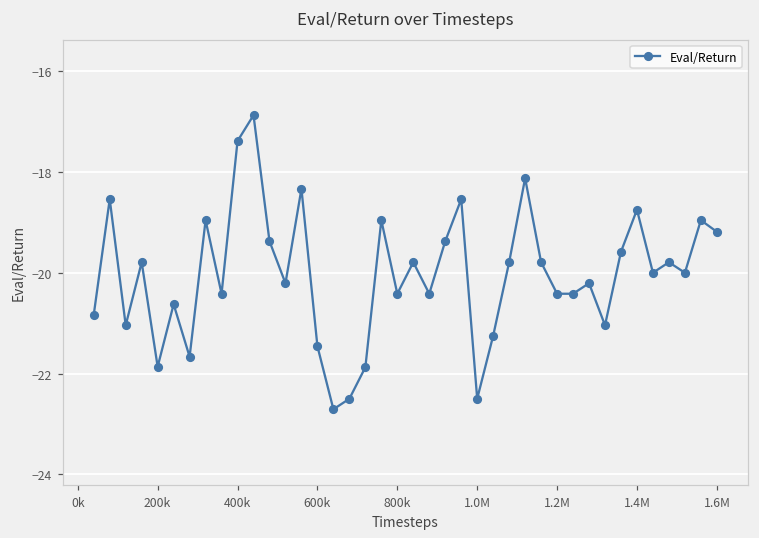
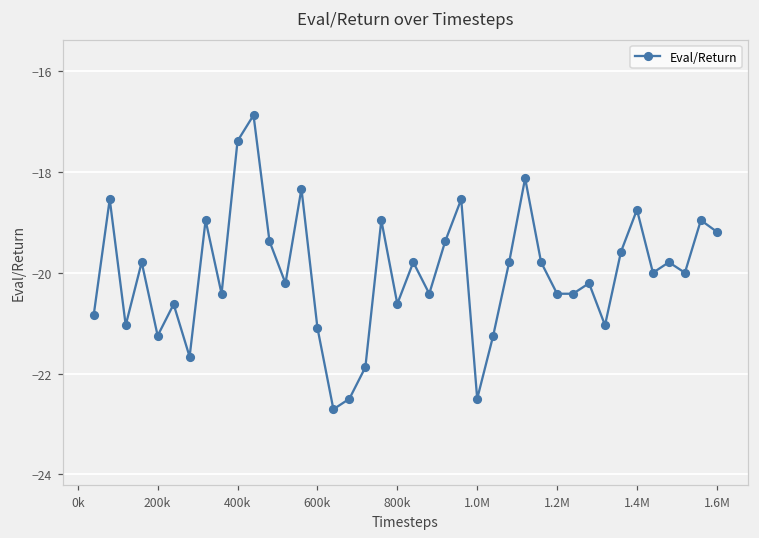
  {
-   "200k": -21.9,
+   "200k": -21.3,
    "400k": -17.4,
-   "600k": -21.5,
-   "800k": -20.4,
+   "600k": -21.1,
+   "800k": -20.6,
    "1.0M": -22.5,
    "1.2M": -20.4,
    "1.4M": -18.8,
    "1.6M": -19.2
  }
